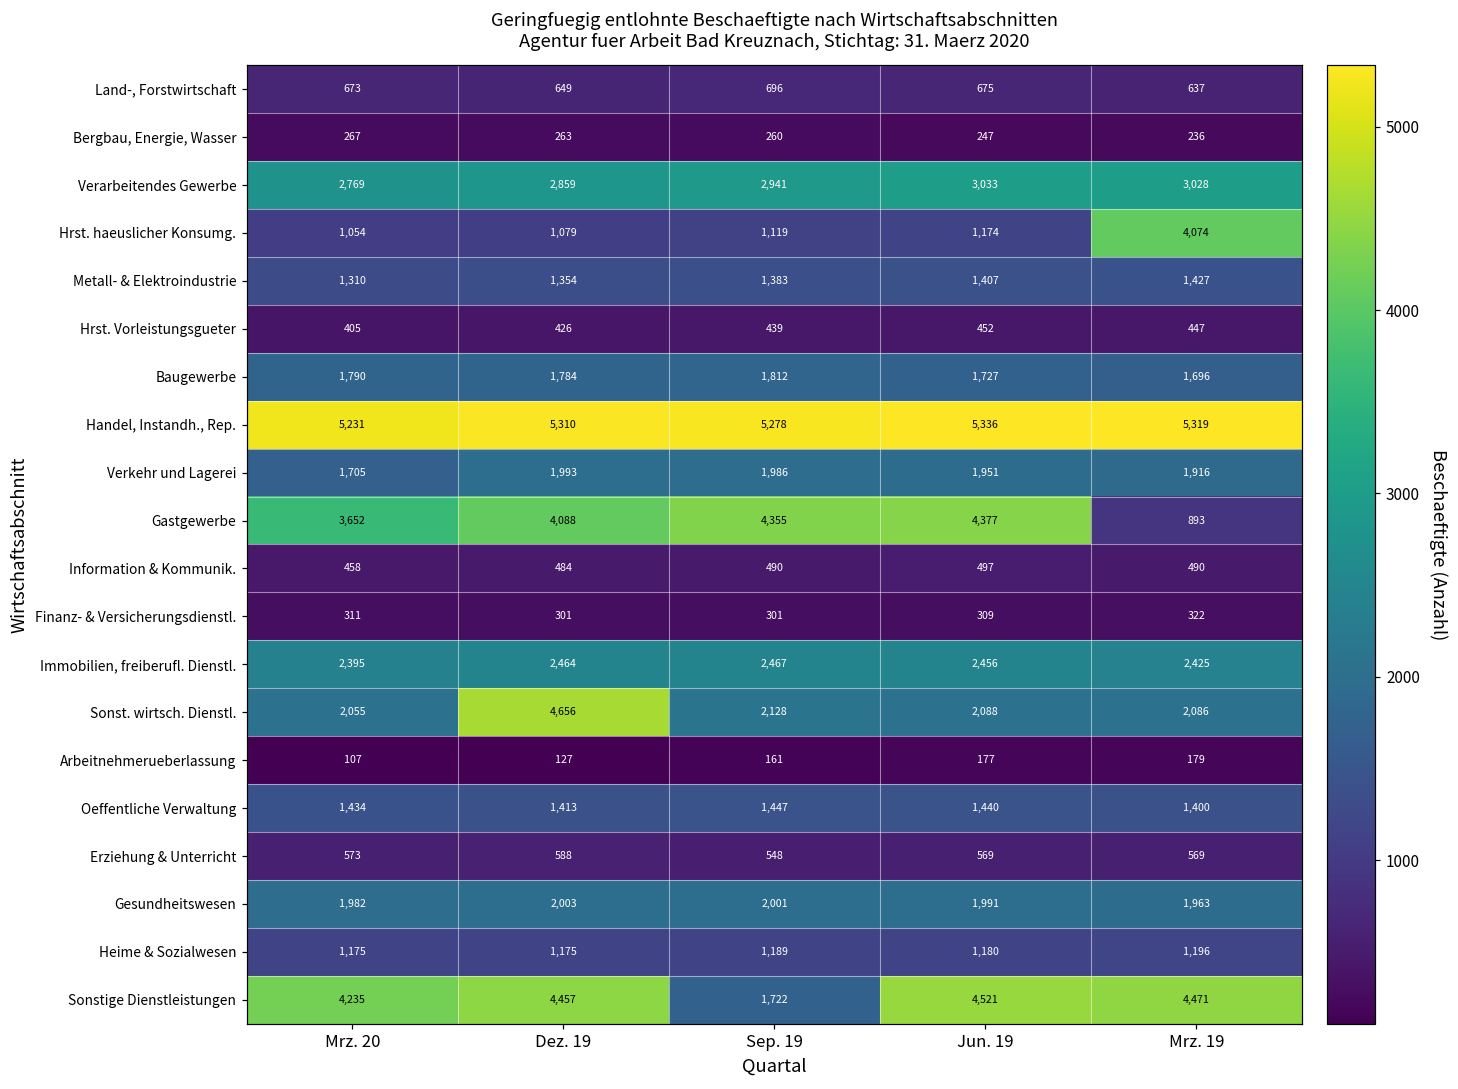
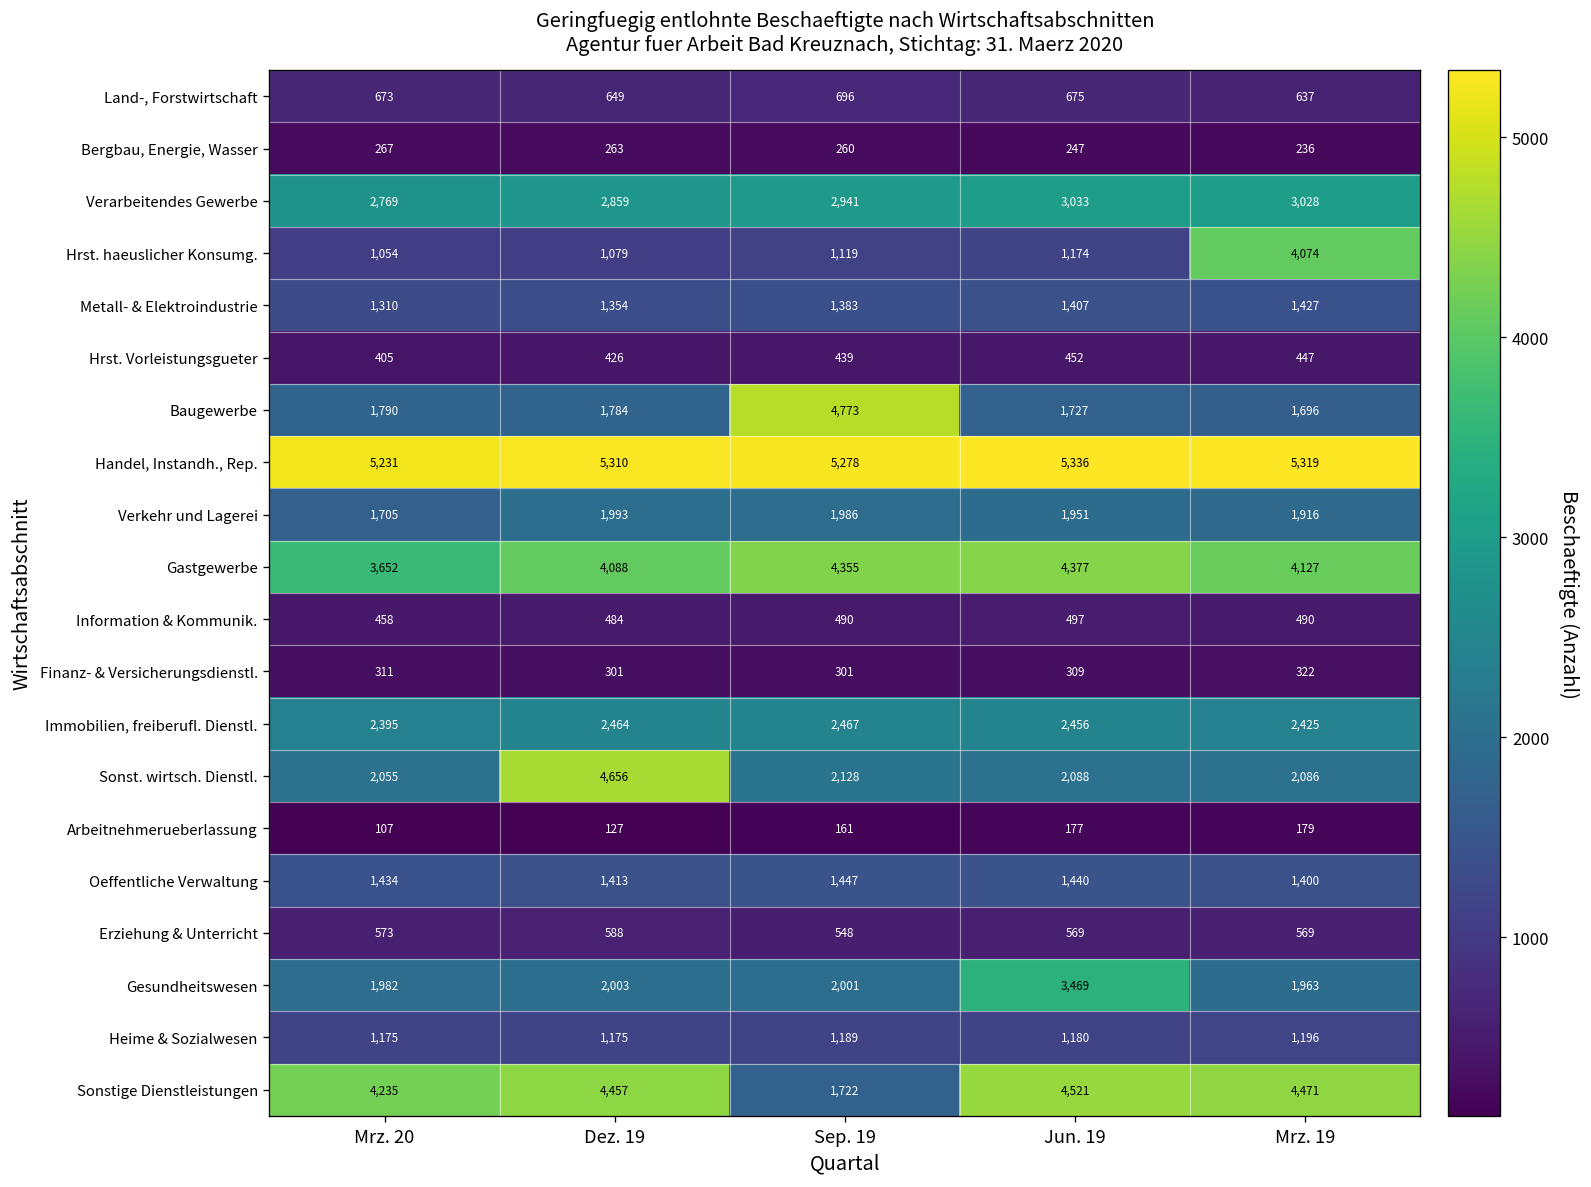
  {
    "Land-, Forstwirtschaft": {
      "Mrz. 20": "673",
      "Dez. 19": "649",
      "Sep. 19": "696",
      "Jun. 19": "675",
      "Mrz. 19": "637"
    },
    "Bergbau, Energie, Wasser": {
      "Mrz. 20": "267",
      "Dez. 19": "263",
      "Sep. 19": "260",
      "Jun. 19": "247",
      "Mrz. 19": "236"
    },
    "Verarbeitendes Gewerbe": {
      "Mrz. 20": "2,769",
      "Dez. 19": "2,859",
      "Sep. 19": "2,941",
      "Jun. 19": "3,033",
      "Mrz. 19": "3,028"
    },
    "Hrst. haeuslicher Konsumg.": {
      "Mrz. 20": "1,054",
      "Dez. 19": "1,079",
      "Sep. 19": "1,119",
      "Jun. 19": "1,174",
      "Mrz. 19": "4,074"
    },
    "Metall- & Elektroindustrie": {
      "Mrz. 20": "1,310",
      "Dez. 19": "1,354",
      "Sep. 19": "1,383",
      "Jun. 19": "1,407",
      "Mrz. 19": "1,427"
    },
    "Hrst. Vorleistungsgueter": {
      "Mrz. 20": "405",
      "Dez. 19": "426",
      "Sep. 19": "439",
      "Jun. 19": "452",
      "Mrz. 19": "447"
    },
    "Baugewerbe": {
      "Mrz. 20": "1,790",
      "Dez. 19": "1,784",
-     "Sep. 19": "1,812",
+     "Sep. 19": "4,773",
      "Jun. 19": "1,727",
      "Mrz. 19": "1,696"
    },
    "Handel, Instandh., Rep.": {
      "Mrz. 20": "5,231",
      "Dez. 19": "5,310",
      "Sep. 19": "5,278",
      "Jun. 19": "5,336",
      "Mrz. 19": "5,319"
    },
    "Verkehr und Lagerei": {
      "Mrz. 20": "1,705",
      "Dez. 19": "1,993",
      "Sep. 19": "1,986",
      "Jun. 19": "1,951",
      "Mrz. 19": "1,916"
    },
    "Gastgewerbe": {
      "Mrz. 20": "3,652",
      "Dez. 19": "4,088",
      "Sep. 19": "4,355",
      "Jun. 19": "4,377",
-     "Mrz. 19": "893"
+     "Mrz. 19": "4,127"
    },
    "Information & Kommunik.": {
      "Mrz. 20": "458",
      "Dez. 19": "484",
      "Sep. 19": "490",
      "Jun. 19": "497",
      "Mrz. 19": "490"
    },
    "Finanz- & Versicherungsdienstl.": {
      "Mrz. 20": "311",
      "Dez. 19": "301",
      "Sep. 19": "301",
      "Jun. 19": "309",
      "Mrz. 19": "322"
    },
    "Immobilien, freiberufl. Dienstl.": {
      "Mrz. 20": "2,395",
      "Dez. 19": "2,464",
      "Sep. 19": "2,467",
      "Jun. 19": "2,456",
      "Mrz. 19": "2,425"
    },
    "Sonst. wirtsch. Dienstl.": {
      "Mrz. 20": "2,055",
      "Dez. 19": "4,656",
      "Sep. 19": "2,128",
      "Jun. 19": "2,088",
      "Mrz. 19": "2,086"
    },
    "Arbeitnehmerueberlassung": {
      "Mrz. 20": "107",
      "Dez. 19": "127",
      "Sep. 19": "161",
      "Jun. 19": "177",
      "Mrz. 19": "179"
    },
    "Oeffentliche Verwaltung": {
      "Mrz. 20": "1,434",
      "Dez. 19": "1,413",
      "Sep. 19": "1,447",
      "Jun. 19": "1,440",
      "Mrz. 19": "1,400"
    },
    "Erziehung & Unterricht": {
      "Mrz. 20": "573",
      "Dez. 19": "588",
      "Sep. 19": "548",
      "Jun. 19": "569",
      "Mrz. 19": "569"
    },
    "Gesundheitswesen": {
      "Mrz. 20": "1,982",
      "Dez. 19": "2,003",
      "Sep. 19": "2,001",
-     "Jun. 19": "1,991",
+     "Jun. 19": "3,469",
      "Mrz. 19": "1,963"
    },
    "Heime & Sozialwesen": {
      "Mrz. 20": "1,175",
      "Dez. 19": "1,175",
      "Sep. 19": "1,189",
      "Jun. 19": "1,180",
      "Mrz. 19": "1,196"
    },
    "Sonstige Dienstleistungen": {
      "Mrz. 20": "4,235",
      "Dez. 19": "4,457",
      "Sep. 19": "1,722",
      "Jun. 19": "4,521",
      "Mrz. 19": "4,471"
    }
  }
